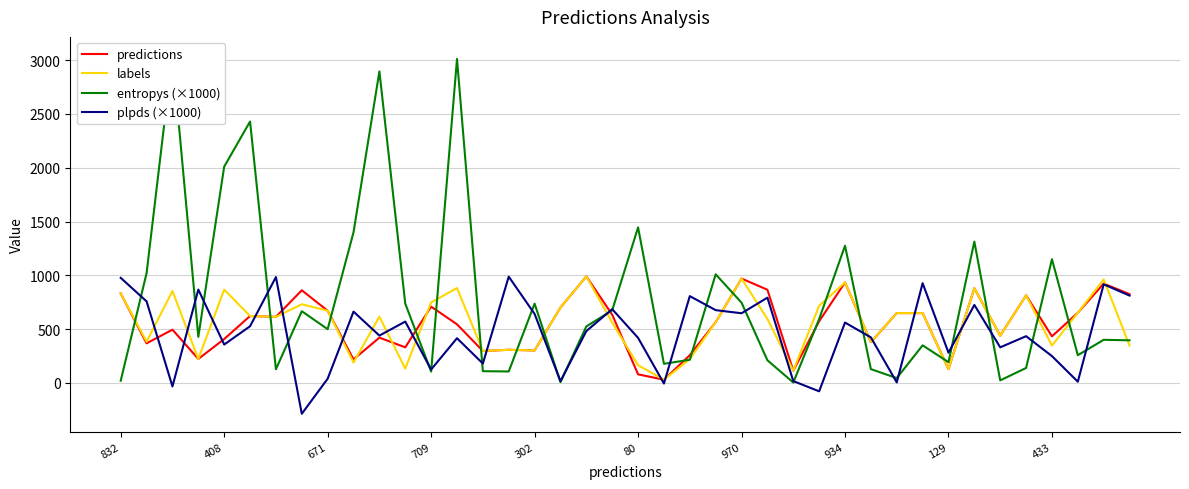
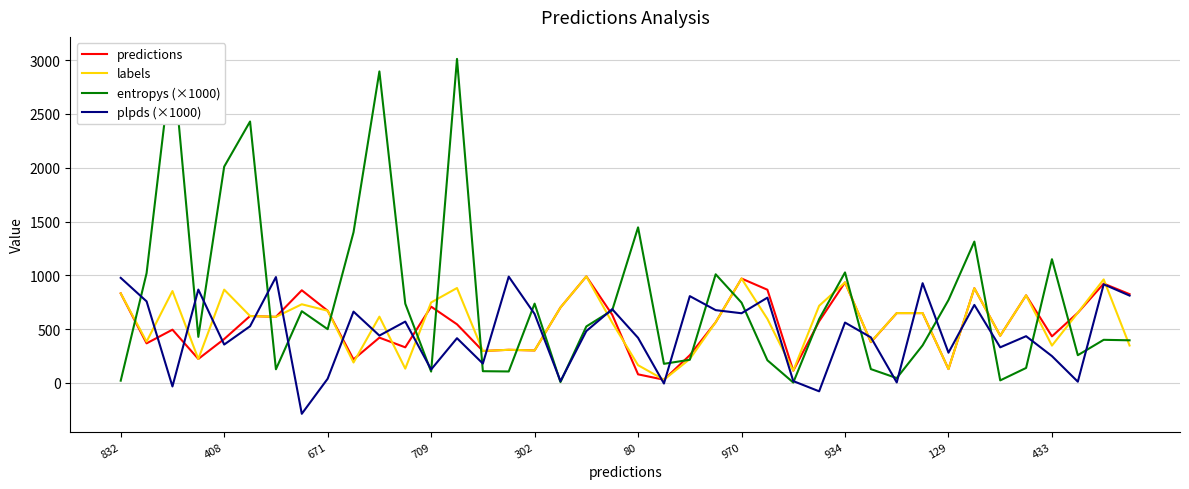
  {
    "predictions": {
      "408": 410,
      "709": 710,
      "80": 80,
      "433": 430
    },
    "labels": {
      "408": 870,
      "709": 750,
      "80": 170,
      "433": 350
    },
    "entropys (×1000)": {
      "832": 20,
      "408": 2010,
      "671": 500,
      "302": 740,
      "80": 1450,
      "970": 750,
-     "934": 1270,
-     "129": 190,
+     "934": 1030,
+     "129": 770,
      "433": 1150
    },
    "plpds (×1000)": {
      "832": 980,
      "408": 360,
      "671": 40,
      "302": 640,
      "80": 420,
      "970": 650,
      "934": 560,
      "129": 280,
      "433": 250
    }
  }
